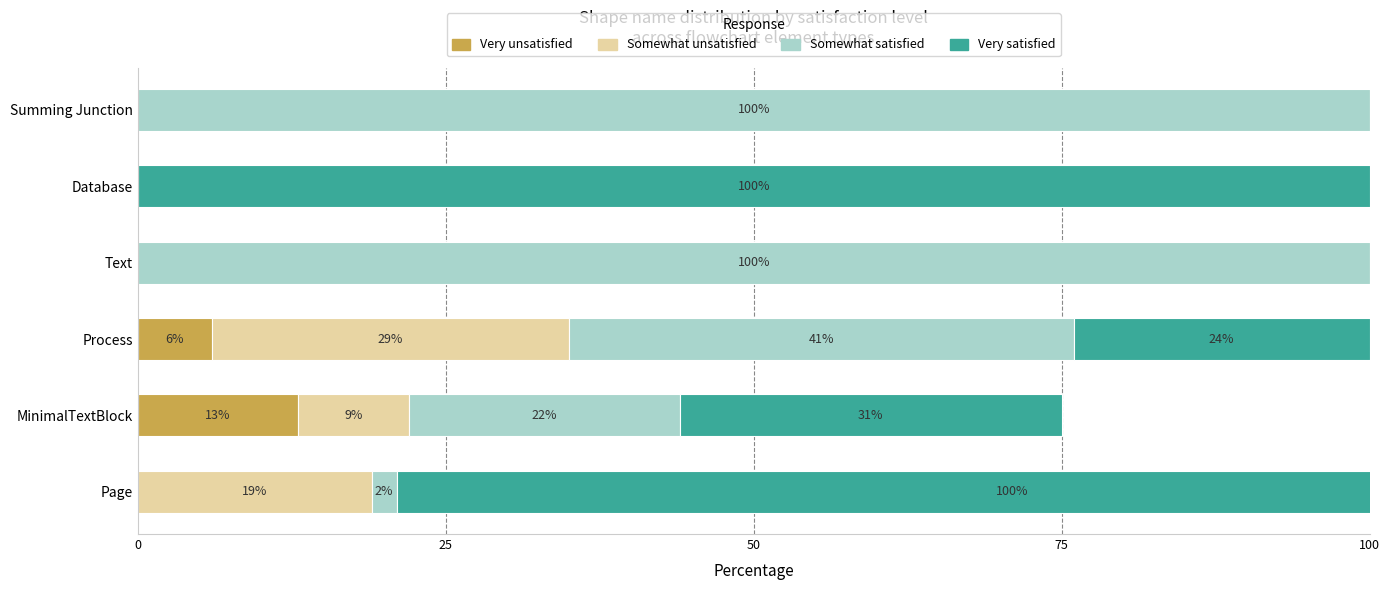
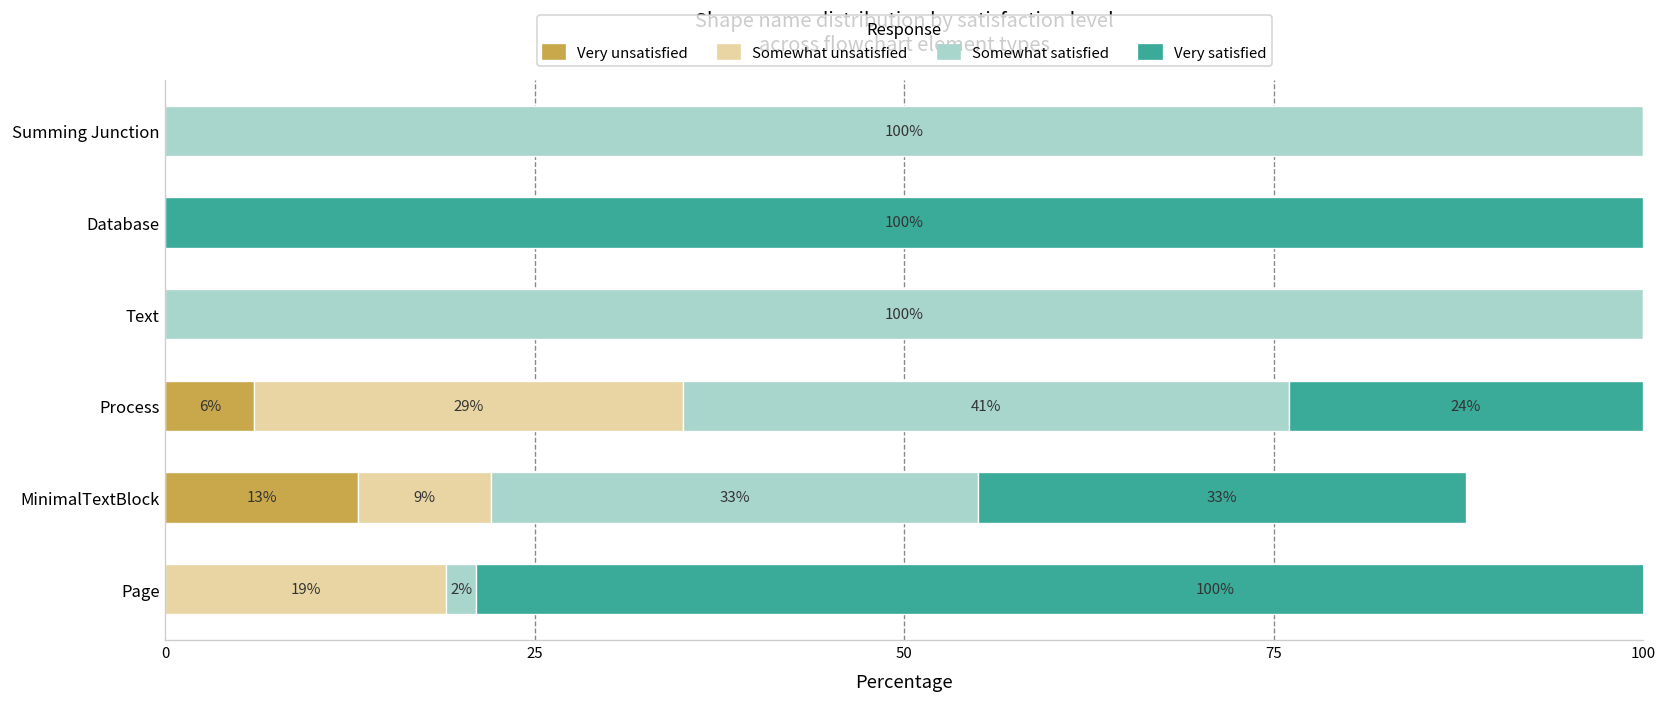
  {
    "Very unsatisfied": {
      "Process": "6%",
      "MinimalTextBlock": "13%"
    },
    "Somewhat unsatisfied": {
      "Process": "29%",
      "MinimalTextBlock": "9%",
      "Page": "19%"
    },
    "Somewhat satisfied": {
      "Summing Junction": "100%",
      "Text": "100%",
      "Process": "41%",
-     "MinimalTextBlock": "22%",
+     "MinimalTextBlock": "33%",
      "Page": "2%"
    },
    "Very satisfied": {
      "Database": "100%",
      "Process": "24%",
-     "MinimalTextBlock": "31%"
+     "MinimalTextBlock": "33%"
    }
  }
